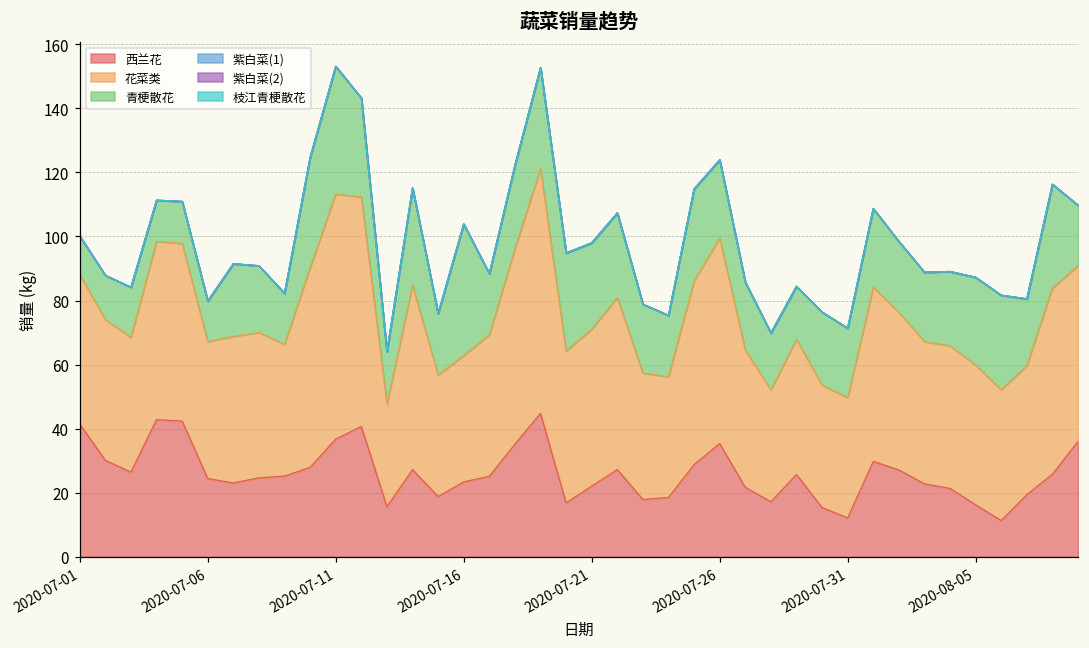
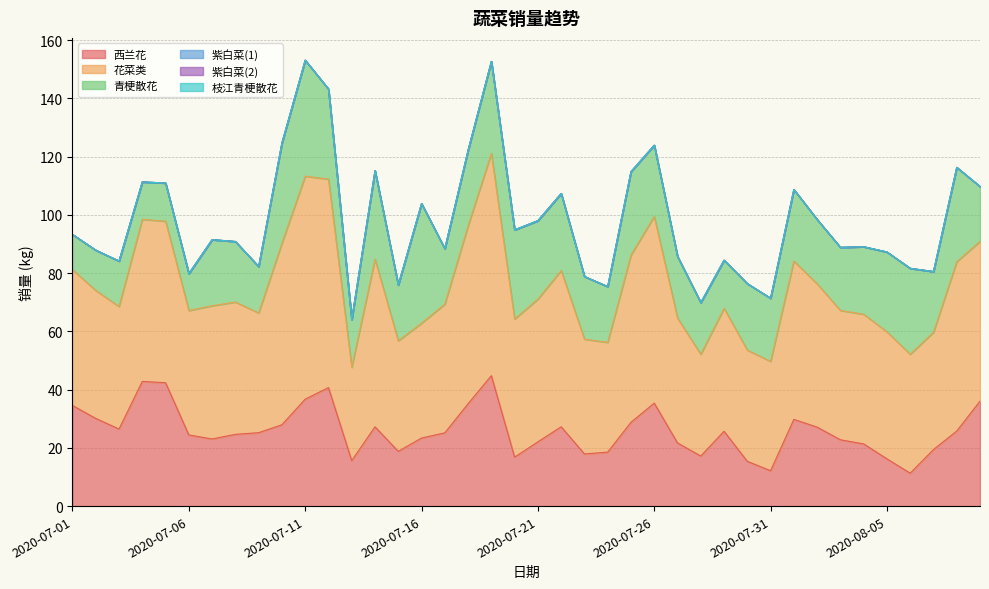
  {
    "西兰花": {
-     "2020-07-01": 41,
+     "2020-07-01": 35,
      "2020-07-06": 24,
      "2020-07-11": 37,
      "2020-07-16": 23,
      "2020-07-21": 22,
      "2020-07-26": 35,
      "2020-07-31": 12,
      "2020-08-05": 16
    },
    "花菜类": {
      "2020-07-01": 47,
      "2020-07-06": 43,
      "2020-07-11": 77,
      "2020-07-16": 39,
      "2020-07-21": 49,
      "2020-07-26": 64,
      "2020-07-31": 38,
      "2020-08-05": 44
    }
  }
